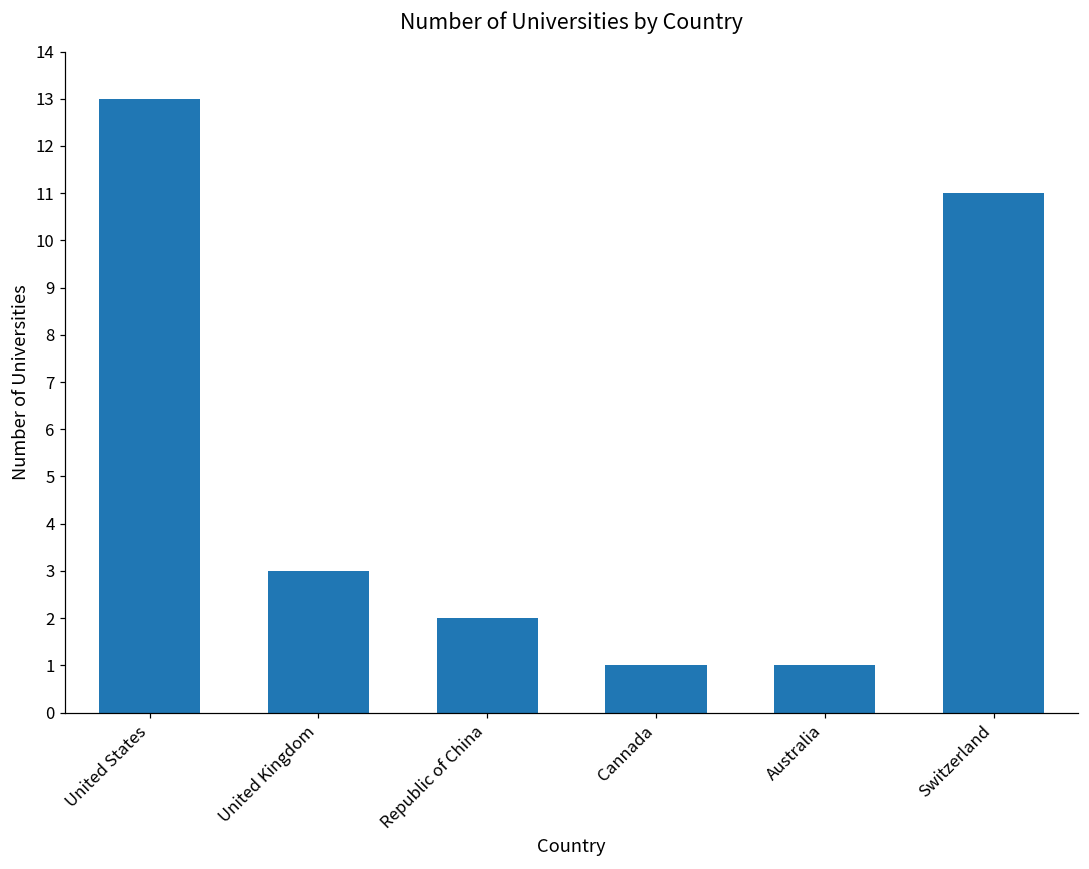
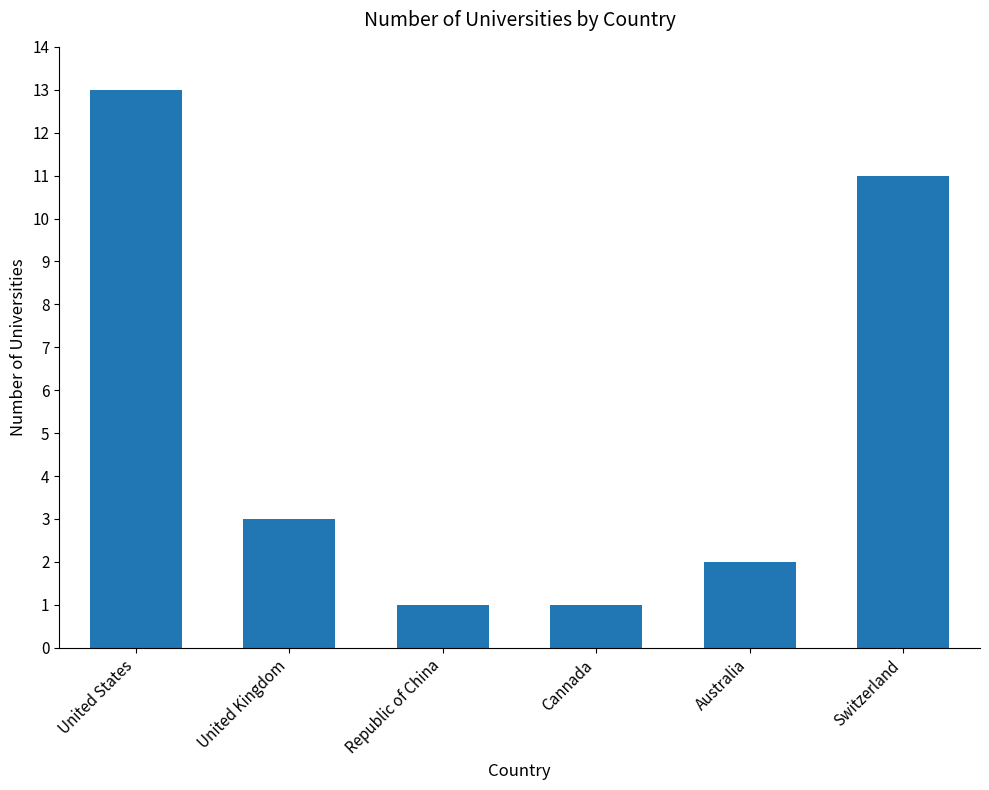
  {
    "United States": 13,
    "United Kingdom": 3,
-   "Republic of China": 2,
+   "Republic of China": 1,
    "Cannada": 1,
-   "Australia": 1,
+   "Australia": 2,
    "Switzerland": 11
  }
